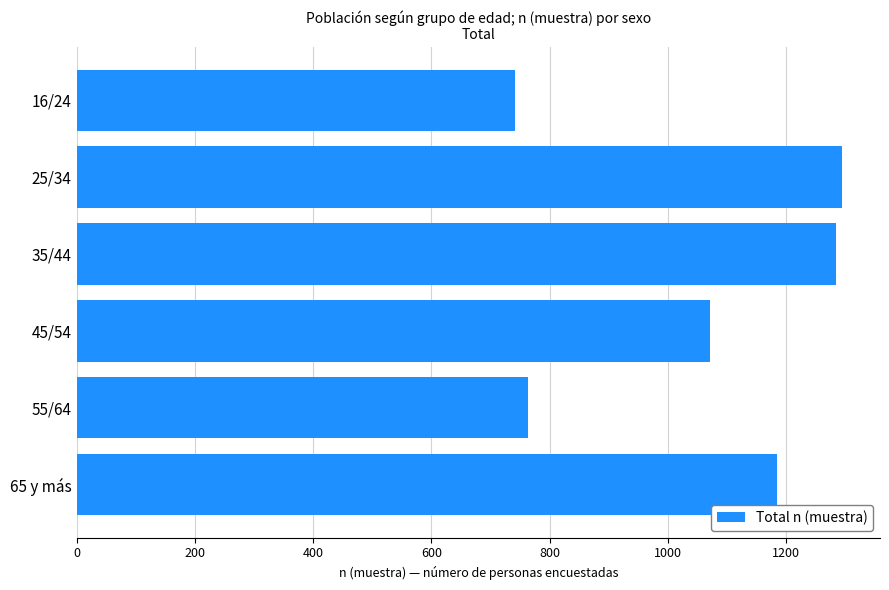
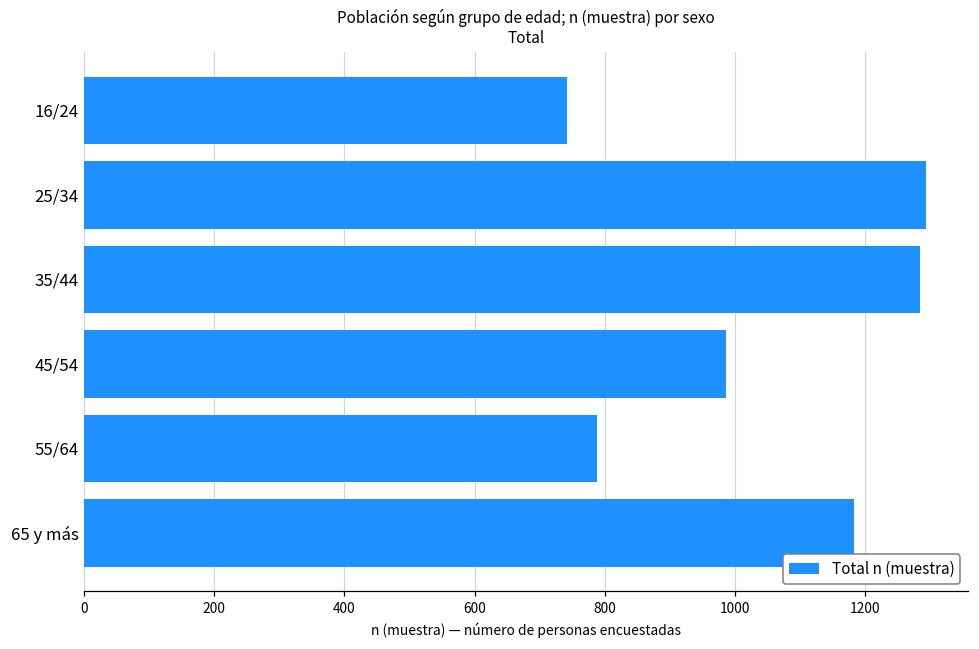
  {
    "16/24": 740,
    "25/34": 1290,
    "35/44": 1290,
-   "45/54": 1070,
-   "55/64": 760,
+   "45/54": 990,
+   "55/64": 790,
    "65 y más": 1180
  }
